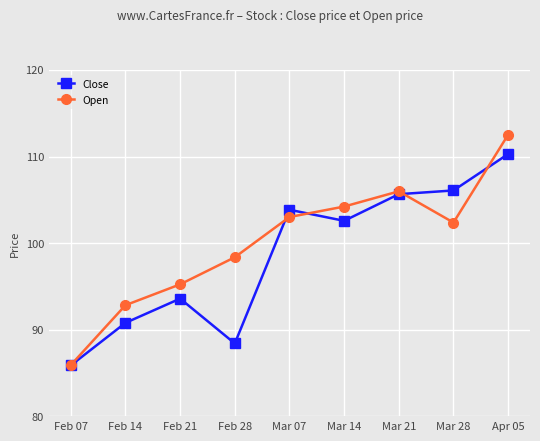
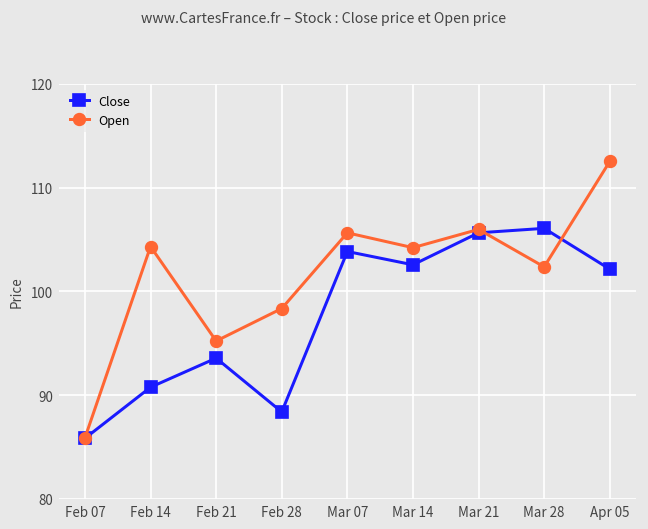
  {
    "Close": {
      "Feb 14": 91,
      "Feb 21": 94,
      "Feb 28": 88,
      "Mar 07": 104,
      "Mar 14": 103,
      "Mar 21": 106,
      "Mar 28": 106,
-     "Apr 05": 110
+     "Apr 05": 102
    },
    "Open": {
-     "Feb 14": 93,
+     "Feb 14": 104,
      "Feb 21": 95,
      "Feb 28": 98,
-     "Mar 07": 103,
+     "Mar 07": 106,
      "Mar 14": 104,
      "Mar 21": 106,
      "Mar 28": 102,
      "Apr 05": 113
    }
  }
